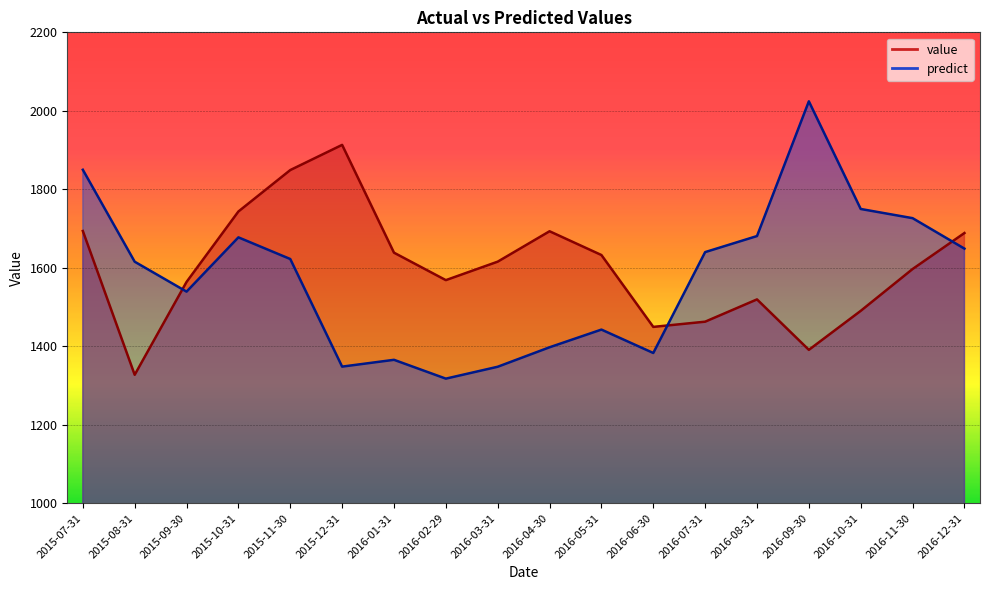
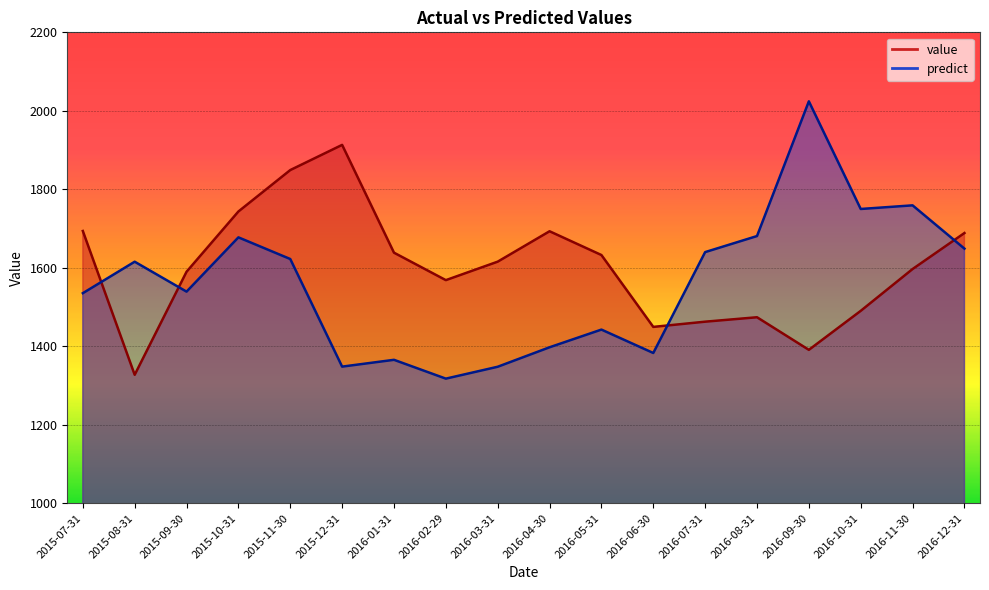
  {
    "value": {
      "2015-07-31": 1690,
      "2015-08-31": 1330,
-     "2015-09-30": 1560,
+     "2015-09-30": 1590,
      "2015-10-31": 1740,
      "2015-11-30": 1850,
      "2015-12-31": 1910,
      "2016-01-31": 1640,
      "2016-02-29": 1570,
      "2016-03-31": 1620,
      "2016-04-30": 1690,
      "2016-05-31": 1630,
      "2016-06-30": 1450,
      "2016-07-31": 1460,
-     "2016-08-31": 1520,
+     "2016-08-31": 1470,
      "2016-09-30": 1390,
      "2016-10-31": 1490,
      "2016-11-30": 1600,
      "2016-12-31": 1690
    },
    "predict": {
-     "2015-07-31": 1850,
+     "2015-07-31": 1540,
      "2015-08-31": 1620,
      "2015-09-30": 1540,
      "2015-10-31": 1680,
      "2015-11-30": 1620,
      "2015-12-31": 1350,
      "2016-01-31": 1370,
      "2016-02-29": 1320,
      "2016-03-31": 1350,
      "2016-04-30": 1400,
      "2016-05-31": 1440,
      "2016-06-30": 1380,
      "2016-07-31": 1640,
      "2016-08-31": 1680,
      "2016-09-30": 2020,
      "2016-10-31": 1750,
-     "2016-11-30": 1730,
+     "2016-11-30": 1760,
      "2016-12-31": 1650
    }
  }
